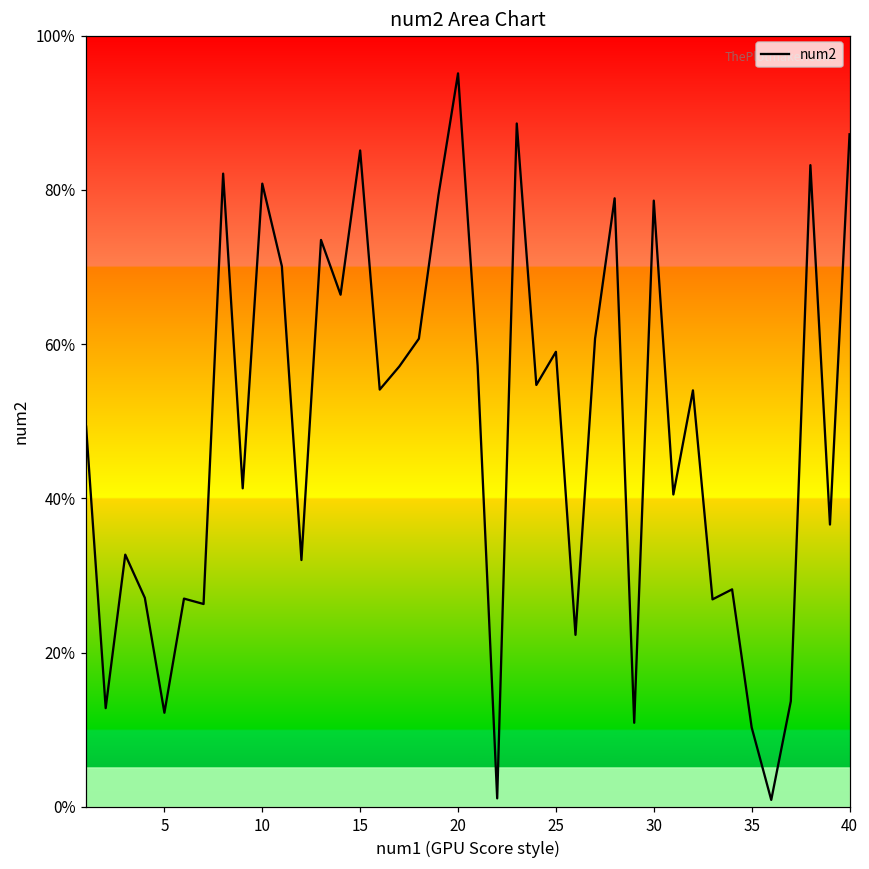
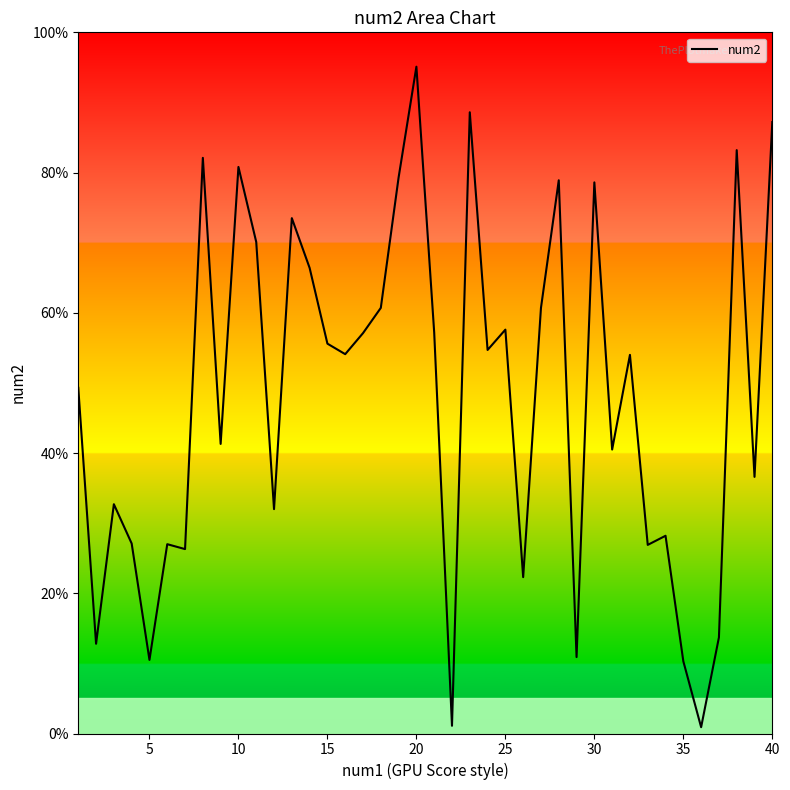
  {
-   "5": "12%",
+   "5": "11%",
    "10": "81%",
-   "15": "85%",
+   "15": "56%",
    "20": "95%",
-   "25": "59%",
+   "25": "58%",
    "30": "79%",
    "35": "10%",
    "40": "87%"
  }
